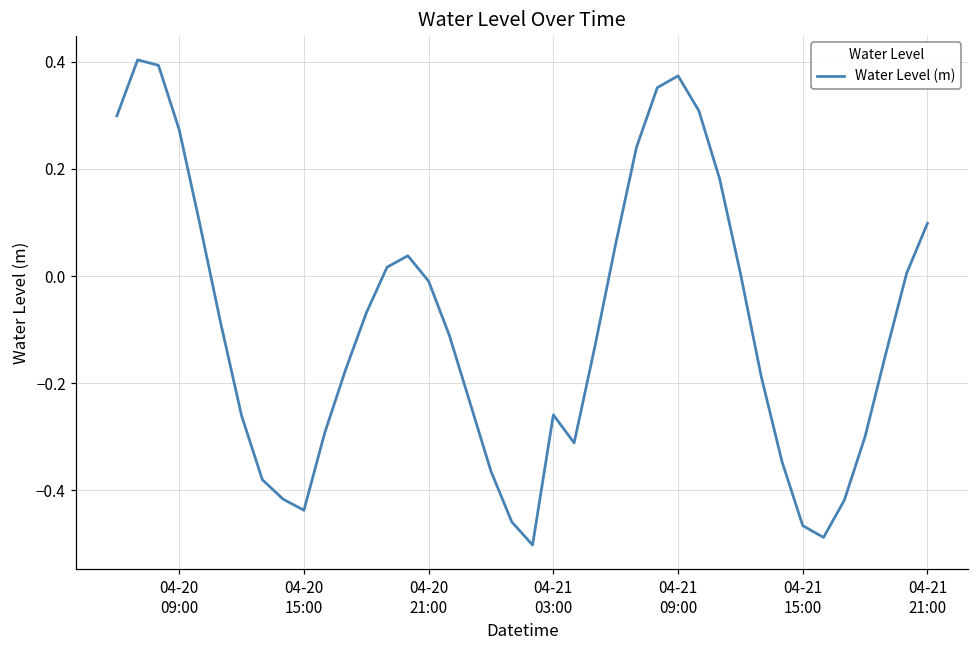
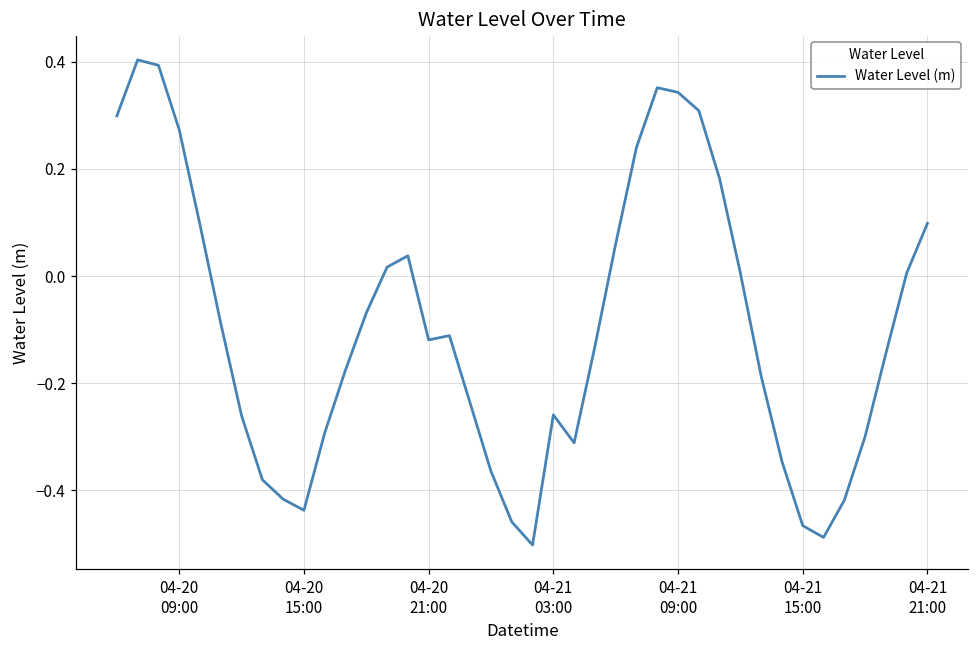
  {
    "04-20 09:00": 0.27,
    "04-20 15:00": -0.44,
-   "04-20 21:00": -0.01,
+   "04-20 21:00": -0.12,
    "04-21 03:00": -0.26,
-   "04-21 09:00": 0.37,
+   "04-21 09:00": 0.34,
    "04-21 15:00": -0.47,
    "04-21 21:00": 0.10
  }
